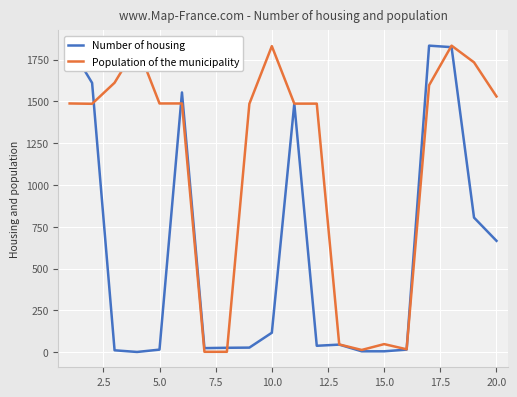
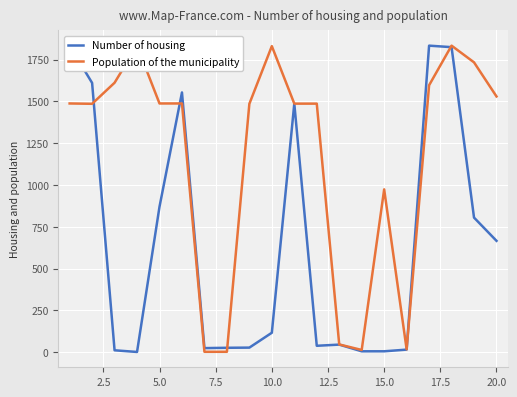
  {
    "Number of housing": {
-     "5.0": 20,
+     "5.0": 870,
      "10.0": 120,
      "15.0": 10,
      "20.0": 670
    },
    "Population of the municipality": {
      "5.0": 1490,
      "10.0": 1830,
-     "15.0": 50,
+     "15.0": 970,
      "20.0": 1530
    }
  }
